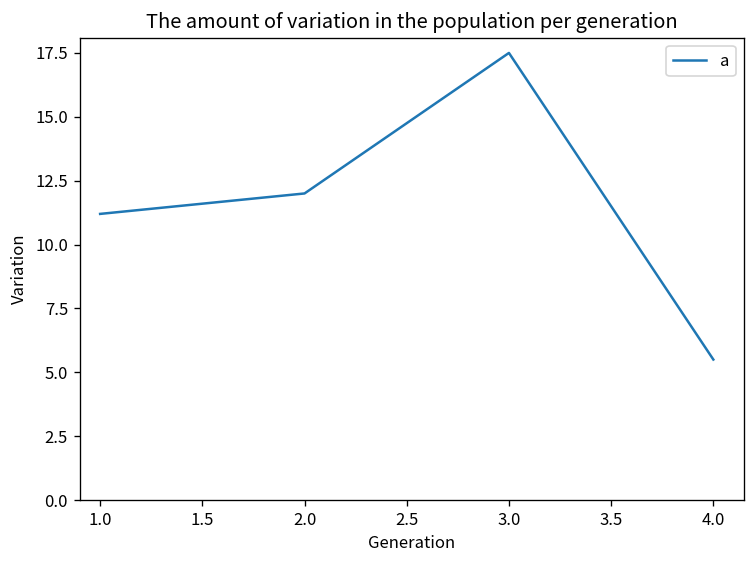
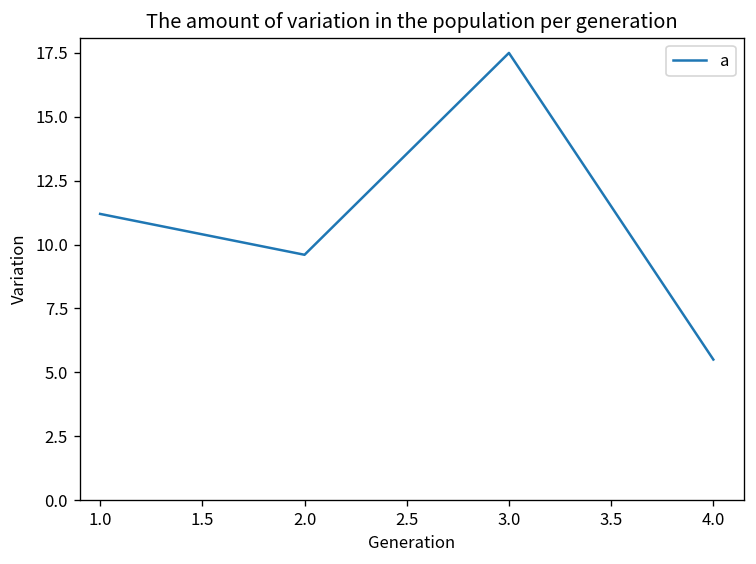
  {
    "1.0": 11.2,
-   "2.0": 12.0,
+   "2.0": 9.6,
    "3.0": 17.5,
    "4.0": 5.5
  }
